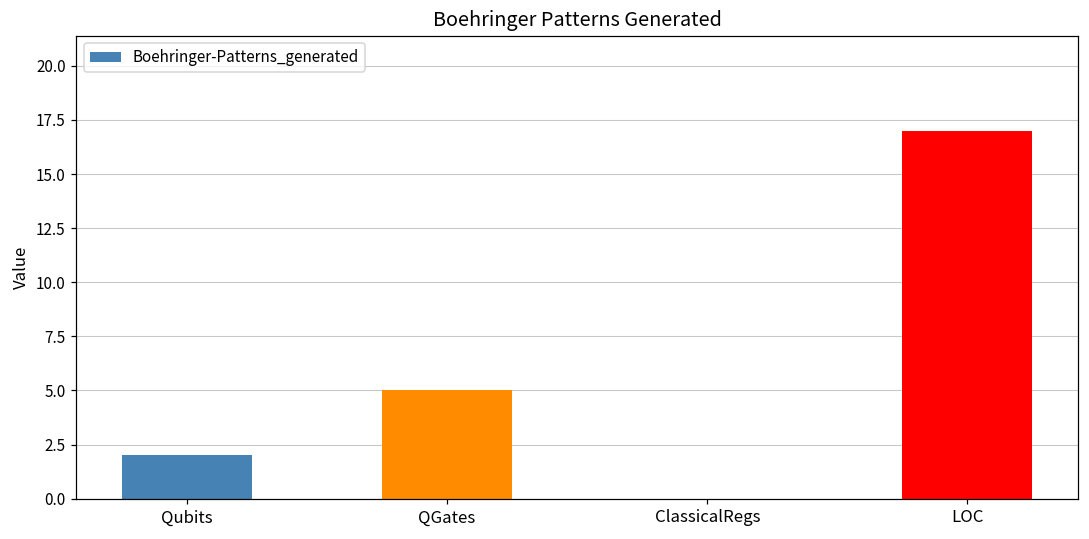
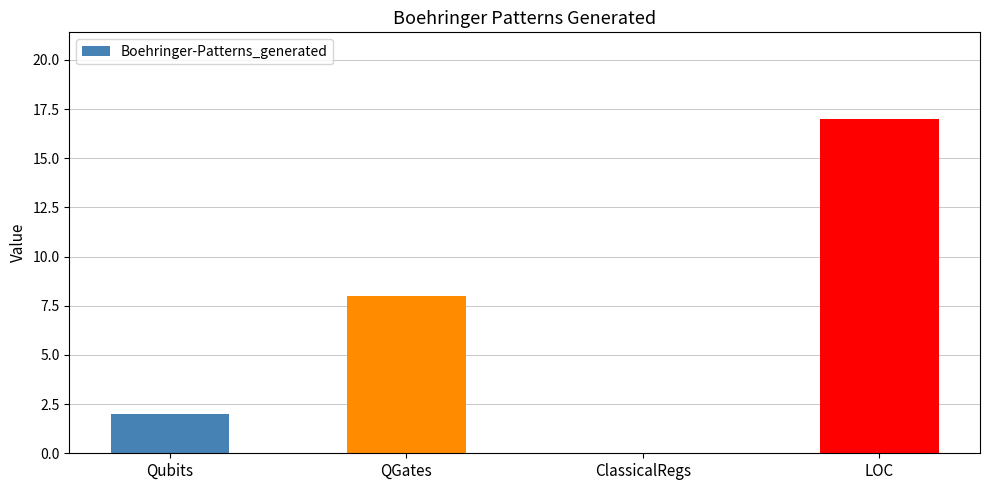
  {
    "Qubits": 2,
-   "QGates": 5,
+   "QGates": 8,
    "ClassicalRegs": 0,
    "LOC": 17
  }
